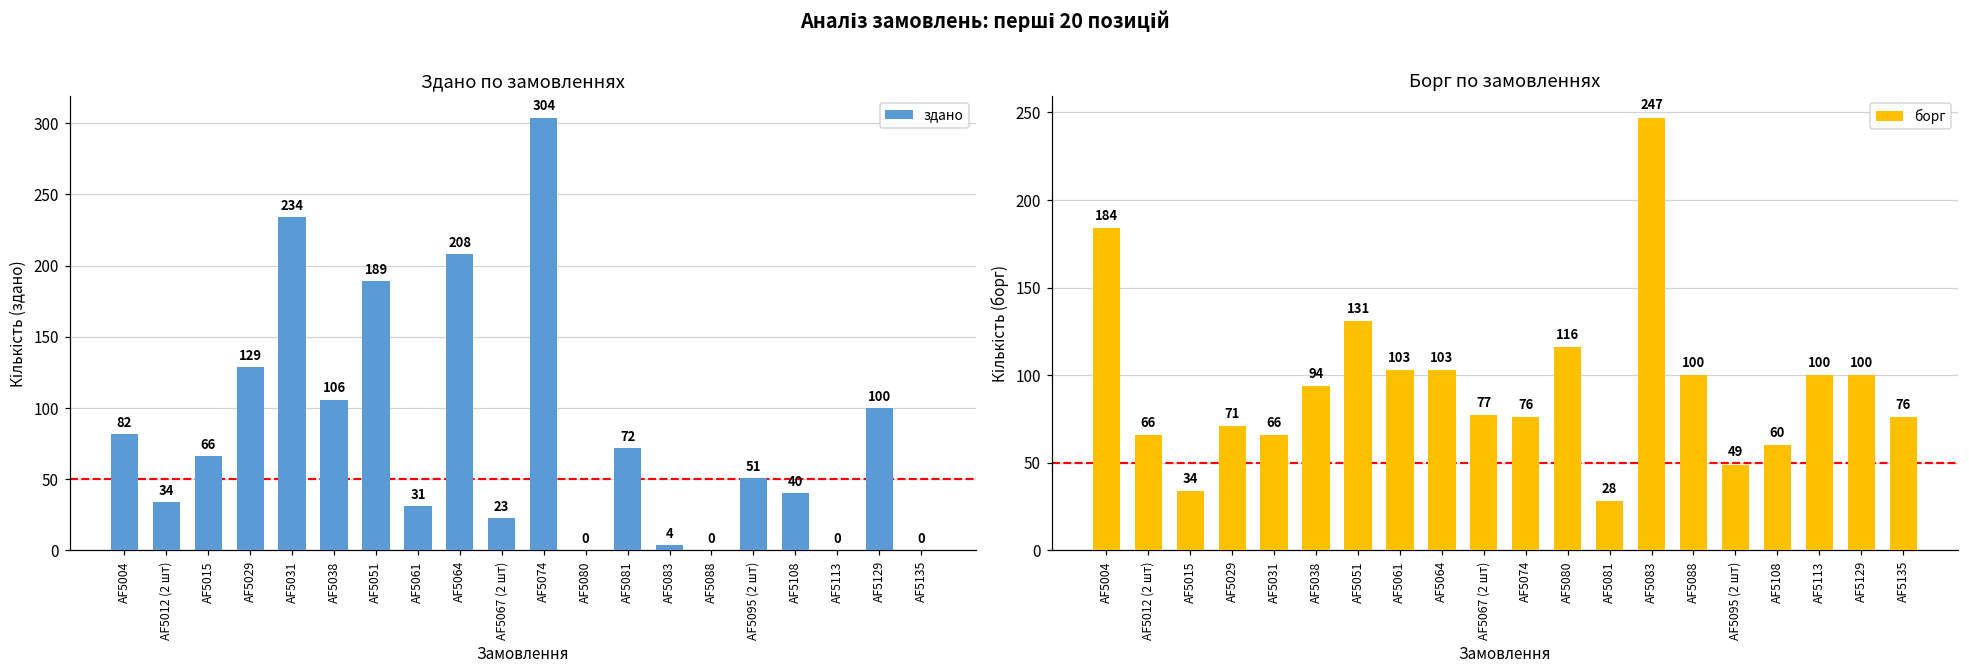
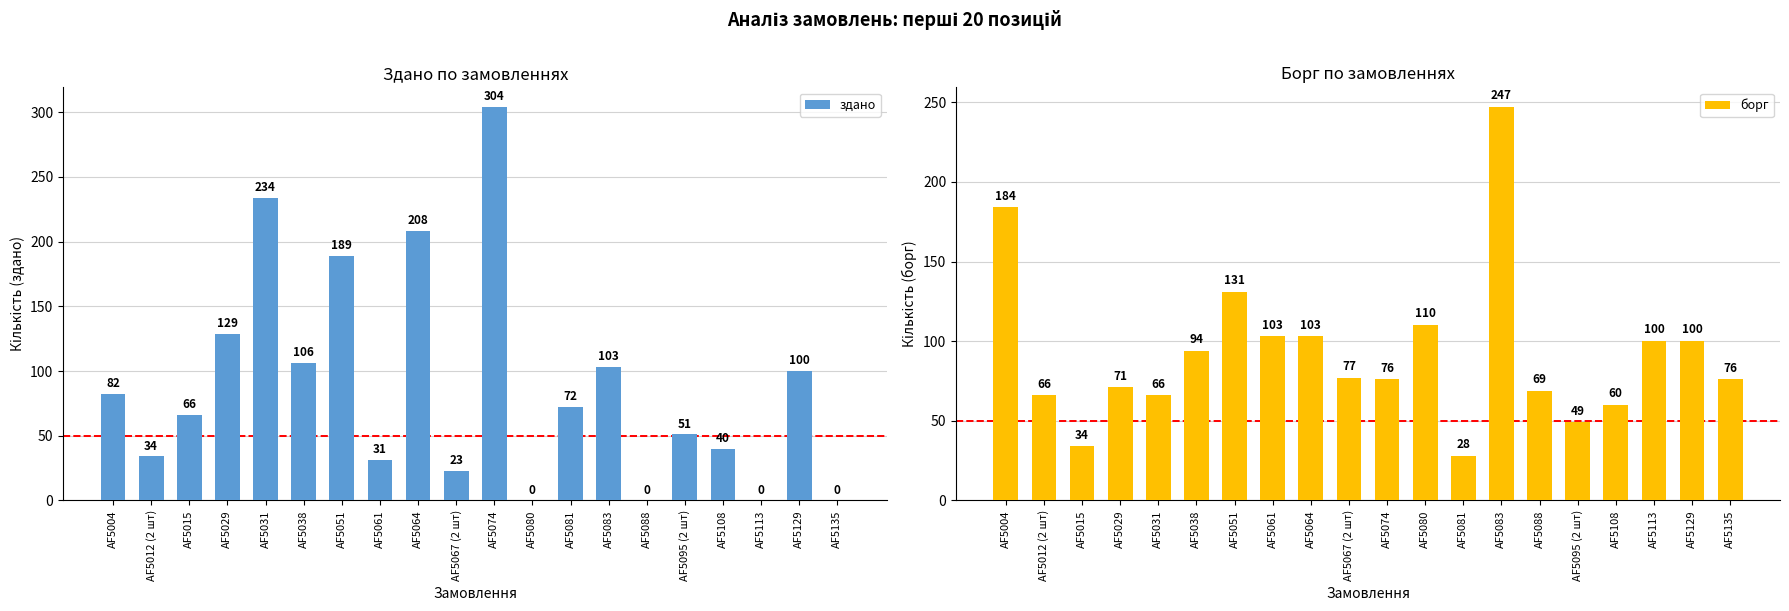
  {
    "Здано по замовленнях": {
      "AF5004": 82,
      "AF5012 (2 шт)": 34,
      "AF5015": 66,
      "AF5029": 129,
      "AF5031": 234,
      "AF5038": 106,
      "AF5051": 189,
      "AF5061": 31,
      "AF5064": 208,
      "AF5067 (2 шт)": 23,
      "AF5074": 304,
      "AF5080": 0,
      "AF5081": 72,
-     "AF5083": 4,
+     "AF5083": 103,
      "AF5088": 0,
      "AF5095 (2 шт)": 51,
      "AF5108": 40,
      "AF5113": 0,
      "AF5129": 100,
      "AF5135": 0
    },
    "Борг по замовленнях": {
      "AF5004": 184,
      "AF5012 (2 шт)": 66,
      "AF5015": 34,
      "AF5029": 71,
      "AF5031": 66,
      "AF5038": 94,
      "AF5051": 131,
      "AF5061": 103,
      "AF5064": 103,
      "AF5067 (2 шт)": 77,
      "AF5074": 76,
-     "AF5080": 116,
+     "AF5080": 110,
      "AF5081": 28,
      "AF5083": 247,
-     "AF5088": 100,
+     "AF5088": 69,
      "AF5095 (2 шт)": 49,
      "AF5108": 60,
      "AF5113": 100,
      "AF5129": 100,
      "AF5135": 76
    }
  }
